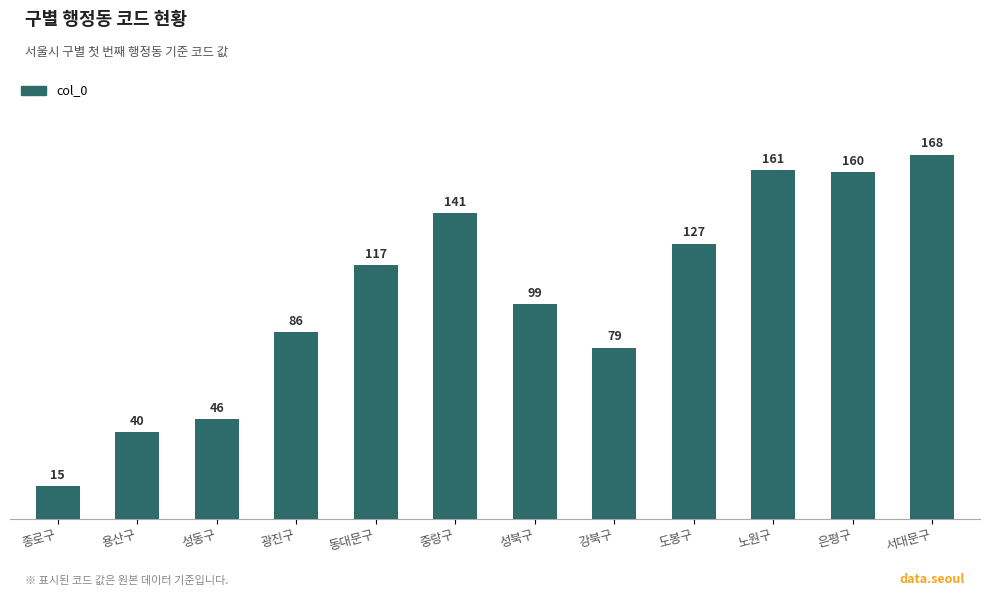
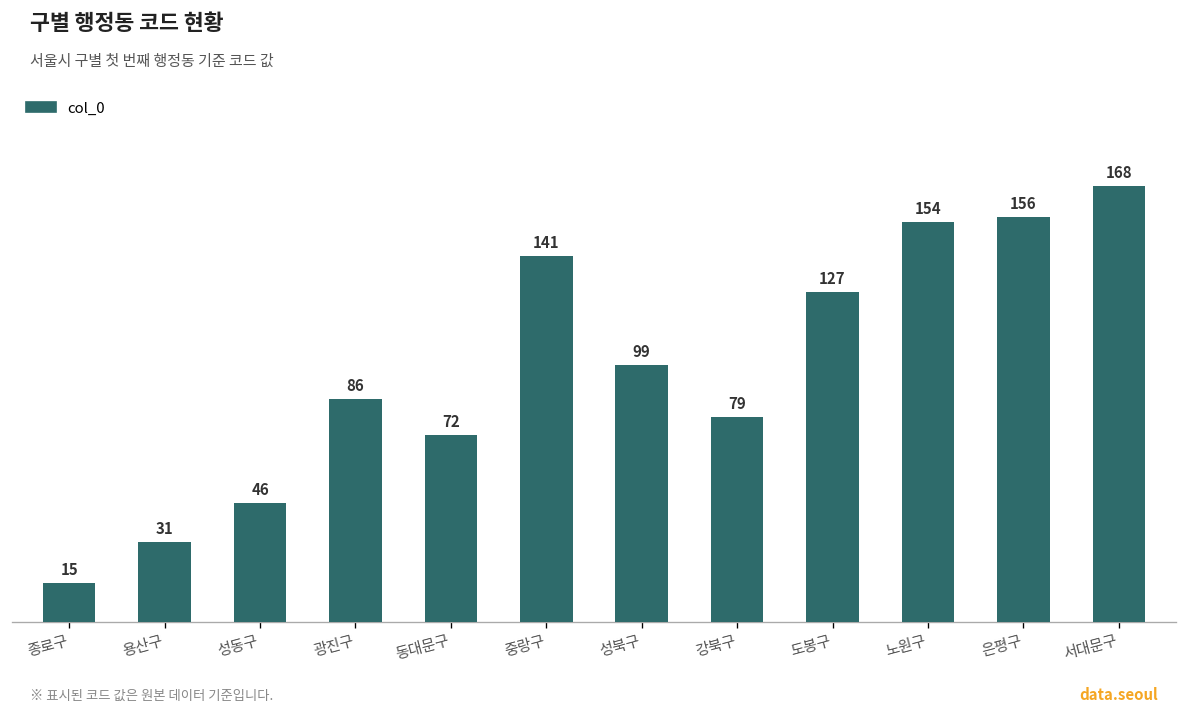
  {
    "종로구": 15,
-   "용산구": 40,
+   "용산구": 31,
    "성동구": 46,
    "광진구": 86,
-   "동대문구": 117,
+   "동대문구": 72,
    "중랑구": 141,
    "성북구": 99,
    "강북구": 79,
    "도봉구": 127,
-   "노원구": 161,
-   "은평구": 160,
+   "노원구": 154,
+   "은평구": 156,
    "서대문구": 168
  }
